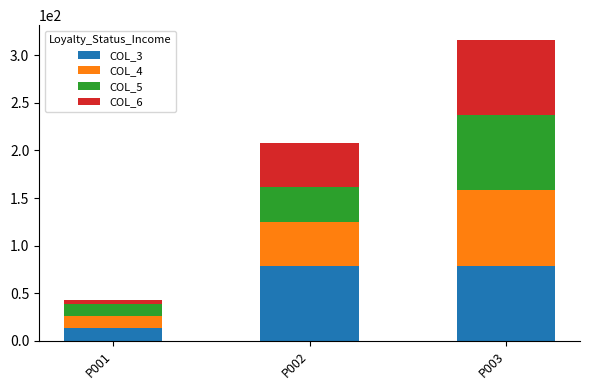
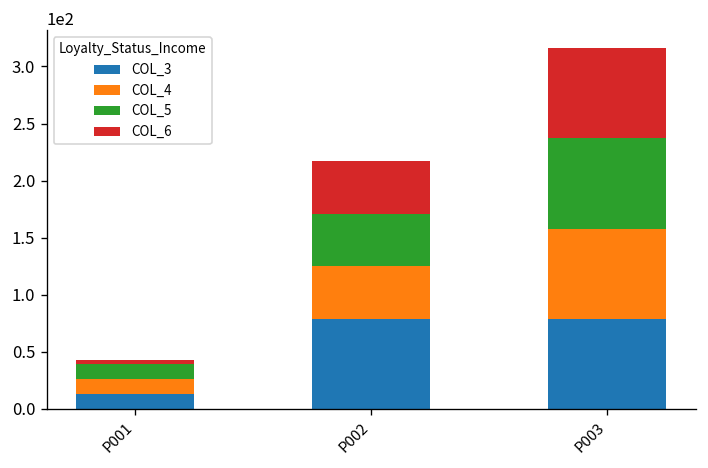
  {
    "COL_3": {
      "P001": 10,
      "P002": 80,
      "P003": 80
    },
    "COL_4": {
      "P001": 10,
      "P002": 50,
      "P003": 80
    },
    "COL_5": {
      "P001": 10,
-     "P002": 40,
+     "P002": 50,
      "P003": 80
    },
    "COL_6": {
      "P001": 0,
      "P002": 50,
      "P003": 80
    }
  }
